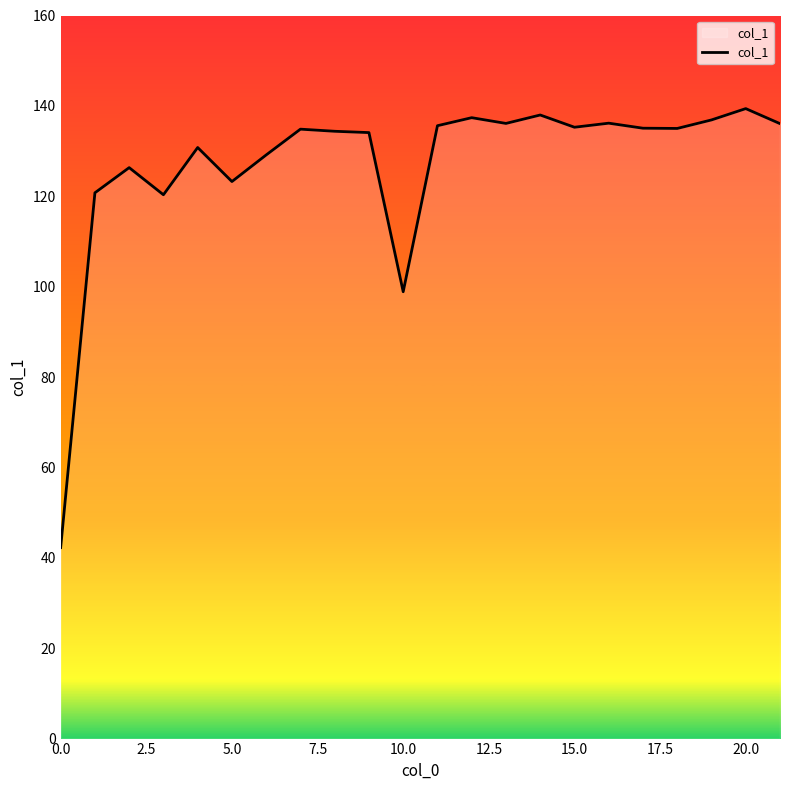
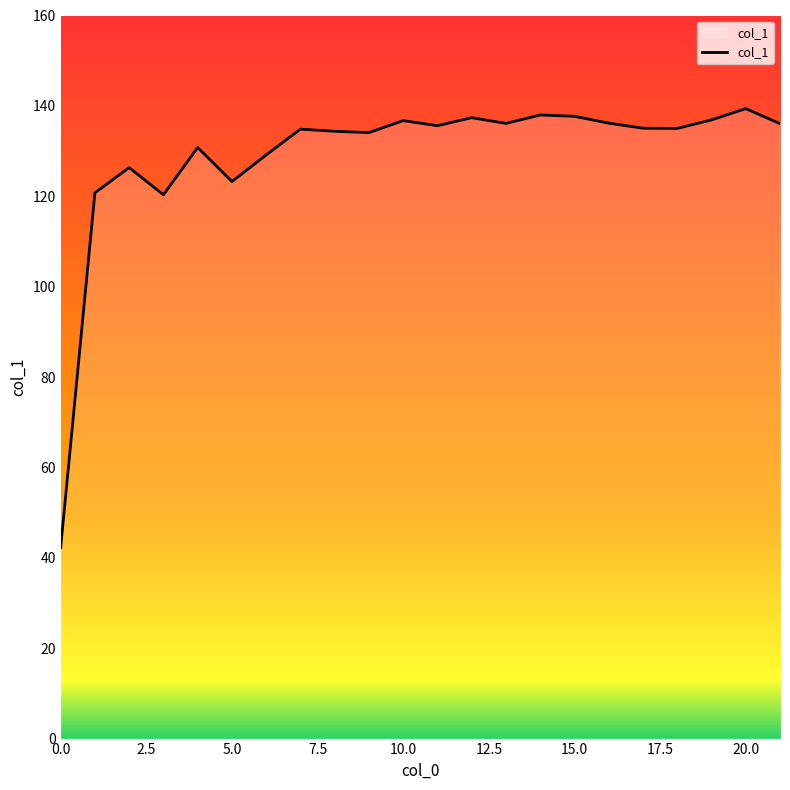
  {
    "0.0": 42,
    "5.0": 123,
-   "10.0": 99,
-   "15.0": 135,
+   "10.0": 137,
+   "15.0": 138,
    "20.0": 139
  }
